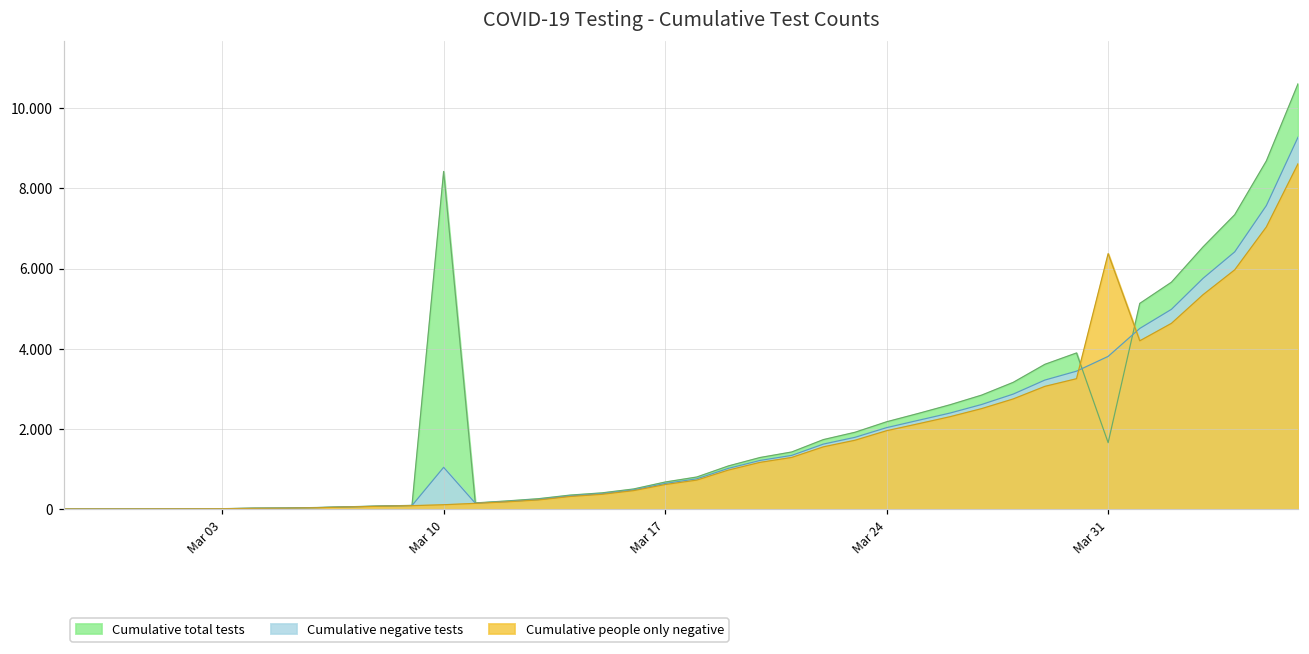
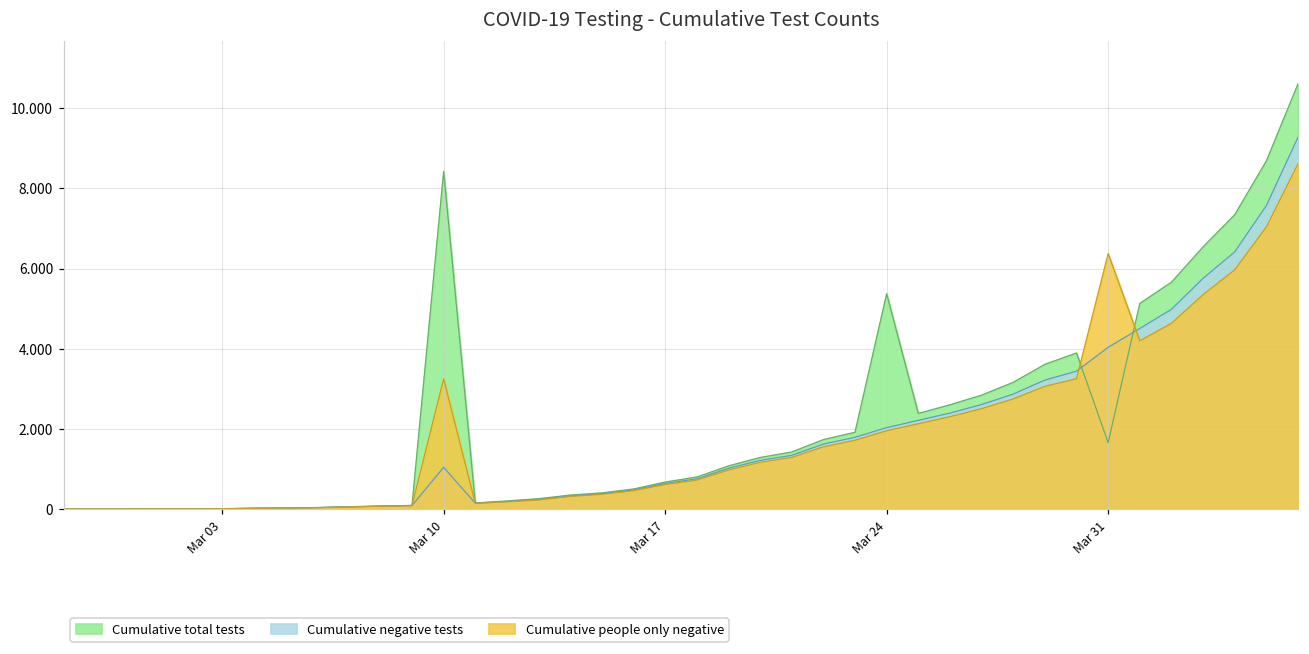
  {
    "Cumulative total tests": {
      "Mar 10": 8.4,
-     "Mar 24": 2.2,
+     "Mar 24": 5.4,
      "Mar 31": 1.7
    },
    "Cumulative negative tests": {
      "Mar 10": 1.0,
      "Mar 24": 2.0,
-     "Mar 31": 3.8
+     "Mar 31": 4.0
    },
    "Cumulative people only negative": {
-     "Mar 10": 0.1,
+     "Mar 10": 3.2,
      "Mar 24": 2.0,
      "Mar 31": 6.4
    }
  }
